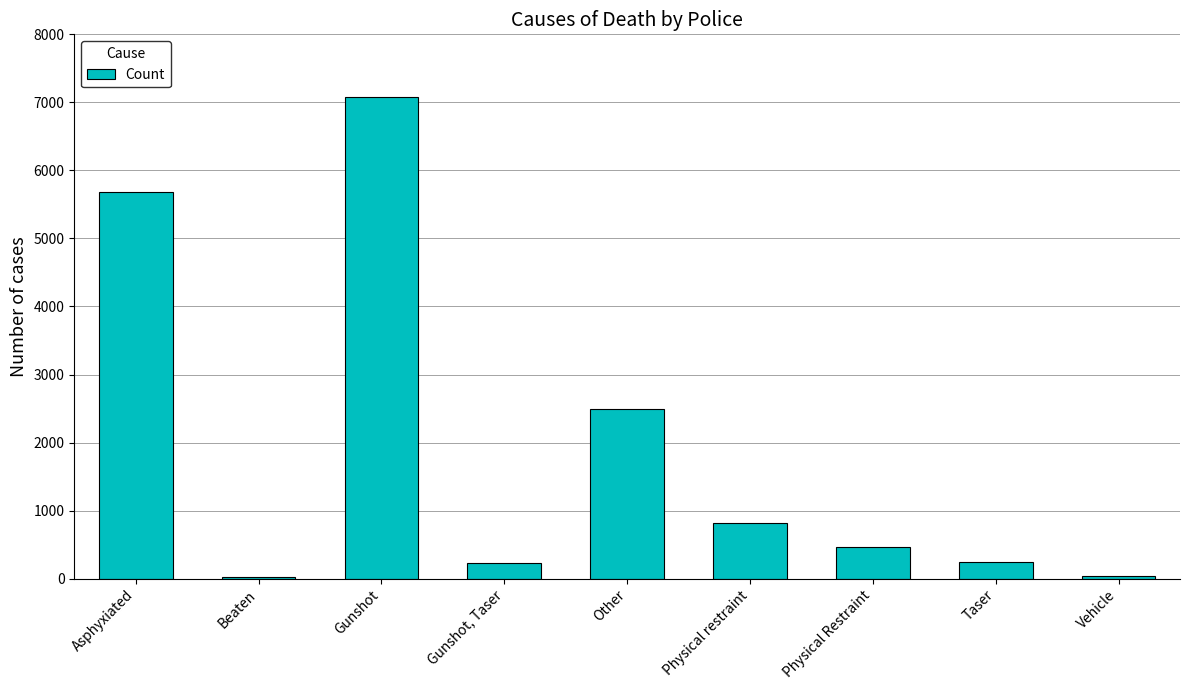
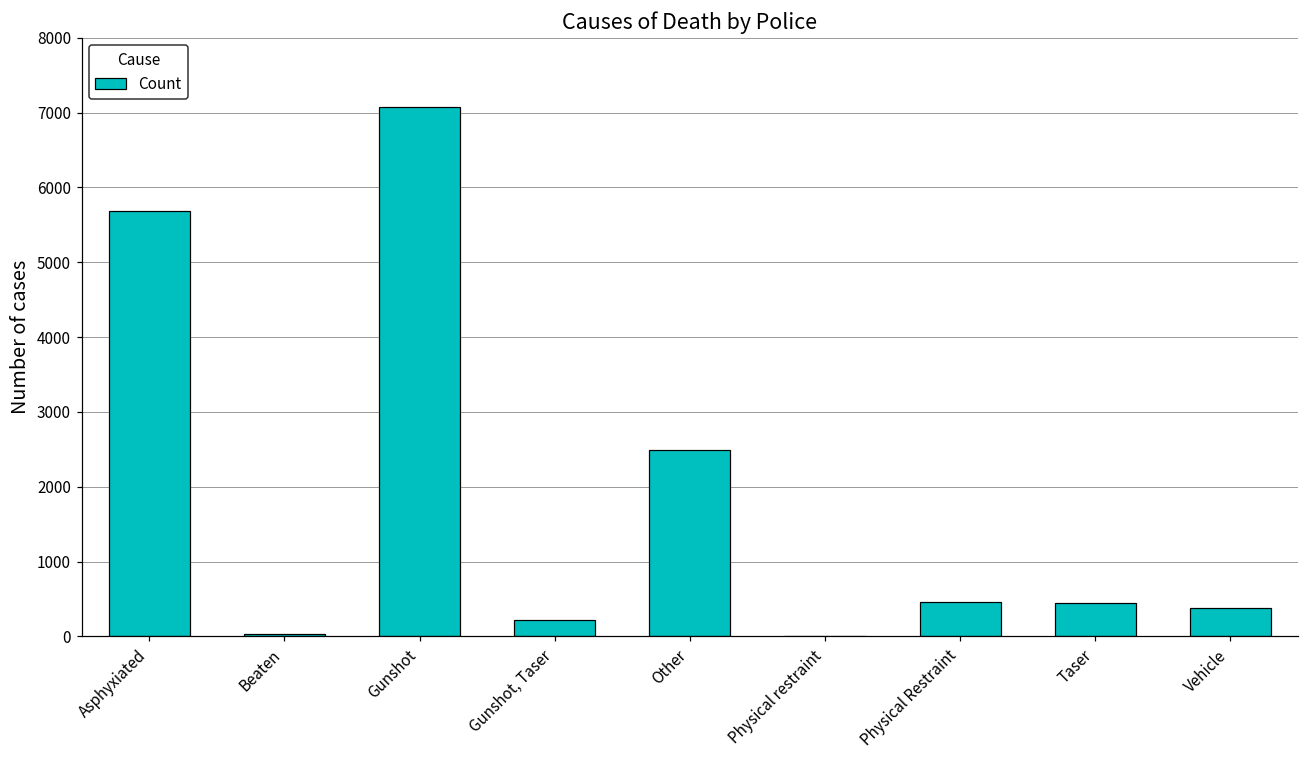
  {
    "Asphyxiated": 5700,
    "Gunshot": 7100,
    "Gunshot, Taser": 200,
    "Other": 2500,
-   "Physical restraint": 800,
+   "Physical restraint": 0,
    "Physical Restraint": 500,
-   "Taser": 200,
-   "Vehicle": 0
+   "Taser": 400,
+   "Vehicle": 400
  }
